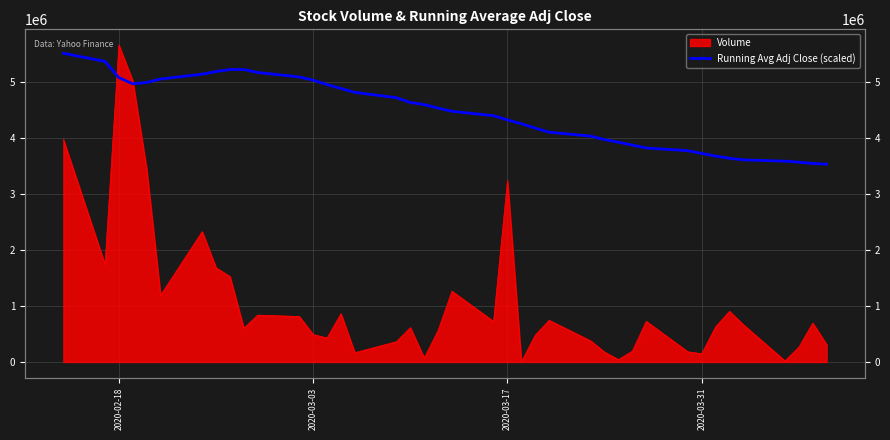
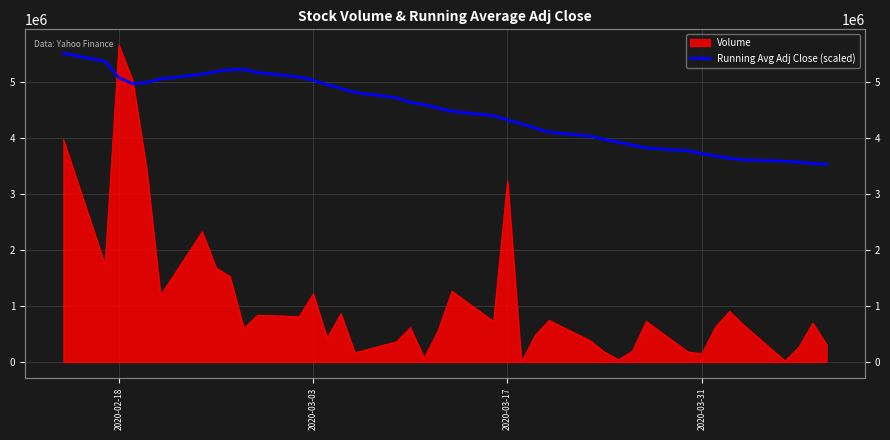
  {
    "Volume": {
      "2020-02-18": 5700000,
-     "2020-03-03": 500000,
+     "2020-03-03": 1200000,
      "2020-03-17": 3200000,
      "2020-03-31": 100000
    },
    "Running Avg Adj Close (scaled)": {
      "2020-02-18": 5100000,
      "2020-03-03": 5000000,
      "2020-03-17": 4300000,
      "2020-03-31": 3700000
    }
  }
